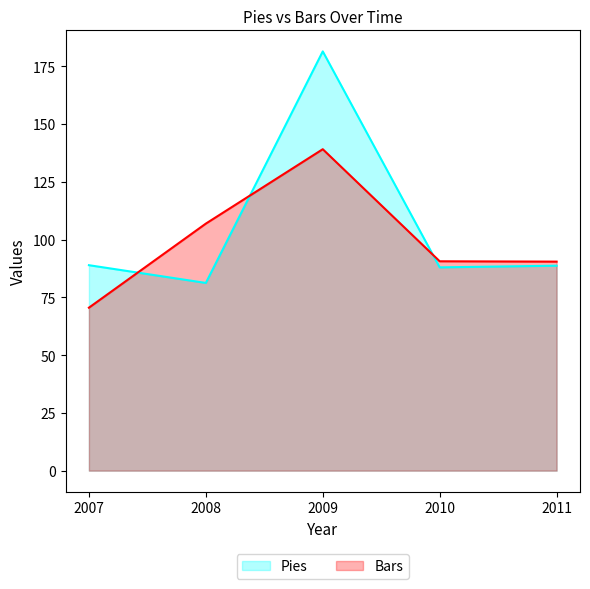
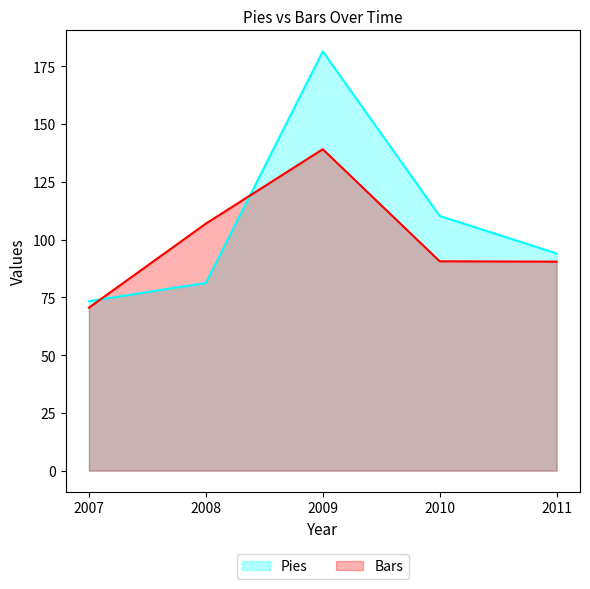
  {
    "Pies": {
-     "2007": 89,
+     "2007": 73,
      "2008": 81,
      "2009": 181,
-     "2010": 88,
-     "2011": 89
+     "2010": 110,
+     "2011": 94
    },
    "Bars": {
      "2007": 71,
      "2008": 107,
      "2009": 139,
      "2010": 91,
      "2011": 90
    }
  }
